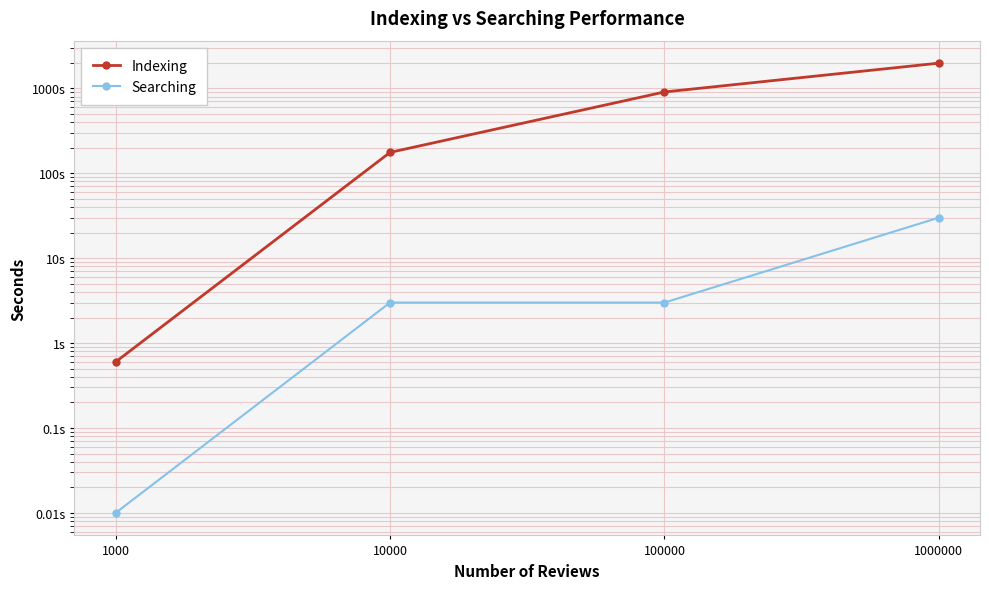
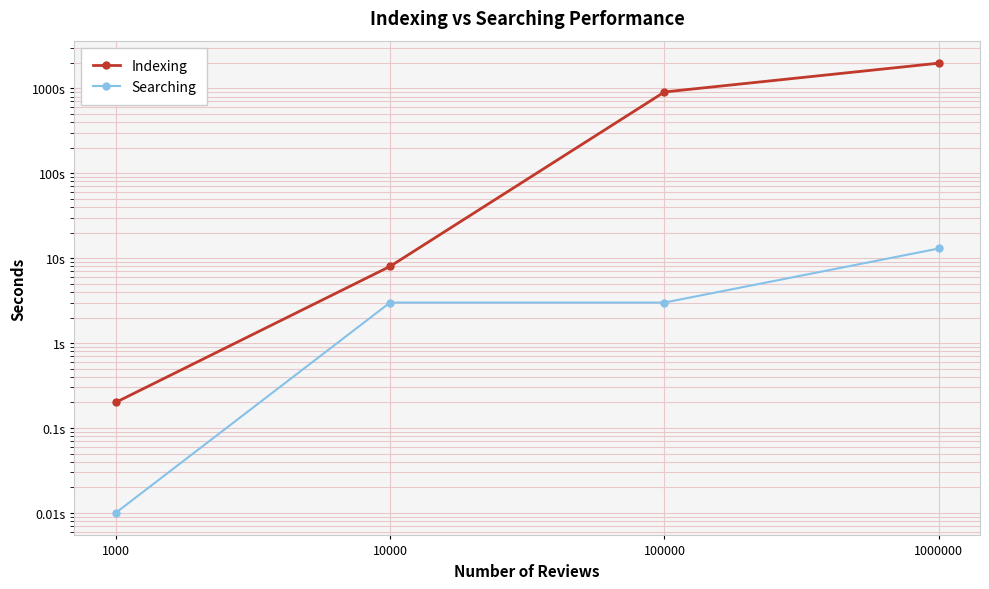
  {
    "Indexing": {
-     "1000": "0.6s",
-     "10000": "180s",
+     "1000": "0.2s",
+     "10000": "8s",
      "100000": "900s",
      "1000000": "2000s"
    },
    "Searching": {
      "1000": "0.010s",
      "10000": "3s",
      "100000": "3s",
-     "1000000": "30s"
+     "1000000": "13s"
    }
  }
